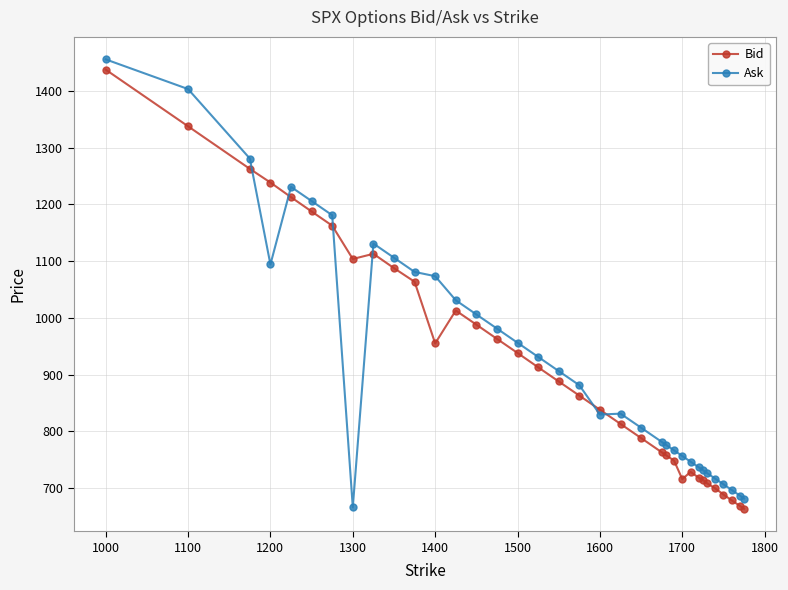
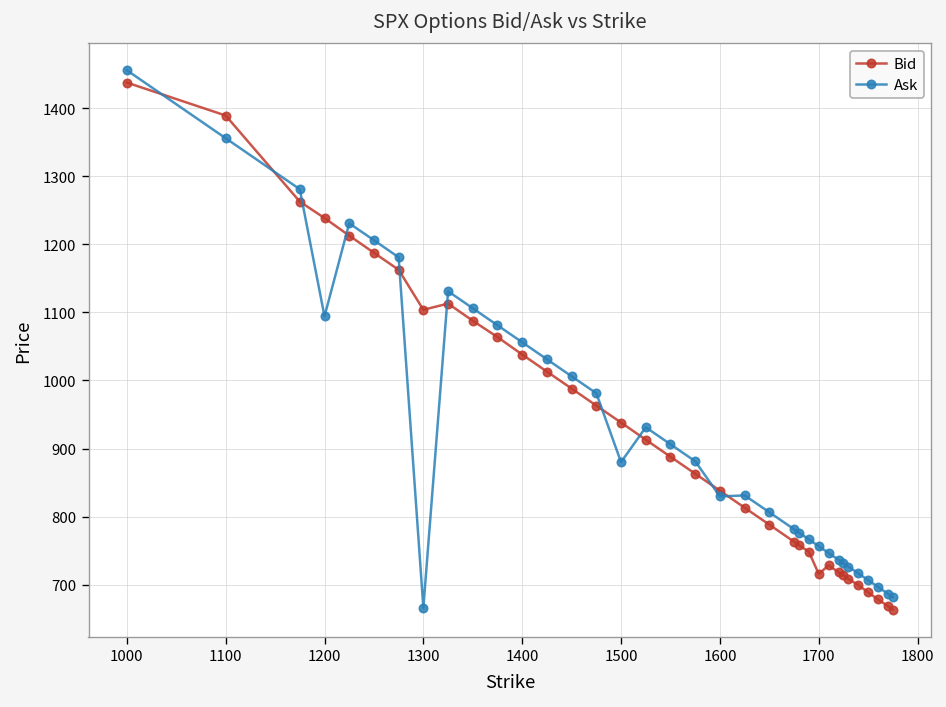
  {
    "Bid": {
      "1000": 1440,
-     "1100": 1340,
+     "1100": 1390,
      "1200": 1240,
      "1300": 1100,
-     "1400": 960,
+     "1400": 1040,
      "1500": 940,
      "1600": 840,
      "1700": 720
    },
    "Ask": {
      "1000": 1460,
-     "1100": 1400,
+     "1100": 1360,
      "1200": 1090,
      "1300": 670,
-     "1400": 1070,
-     "1500": 960,
+     "1400": 1060,
+     "1500": 880,
      "1600": 830,
      "1700": 760
    }
  }
